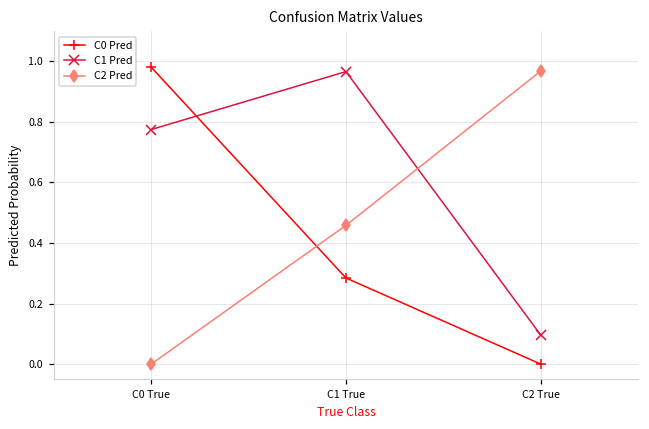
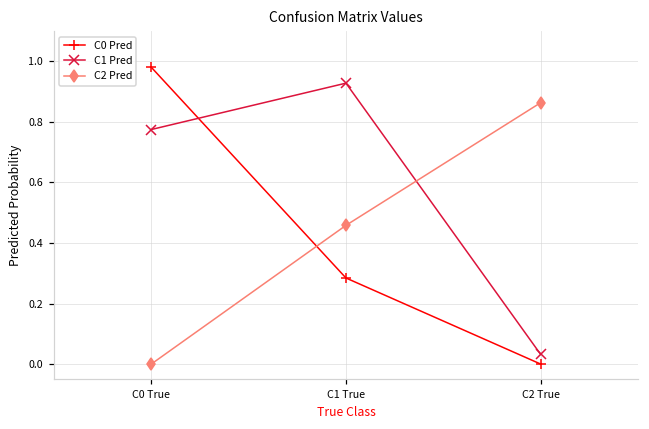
  {
    "C0 Pred": {
      "C0 True": 0.98,
      "C1 True": 0.28,
      "C2 True": 0.00
    },
    "C1 Pred": {
      "C0 True": 0.78,
-     "C1 True": 0.97,
-     "C2 True": 0.10
+     "C1 True": 0.93,
+     "C2 True": 0.03
    },
    "C2 Pred": {
      "C0 True": 0.00,
      "C1 True": 0.46,
-     "C2 True": 0.97
+     "C2 True": 0.86
    }
  }
